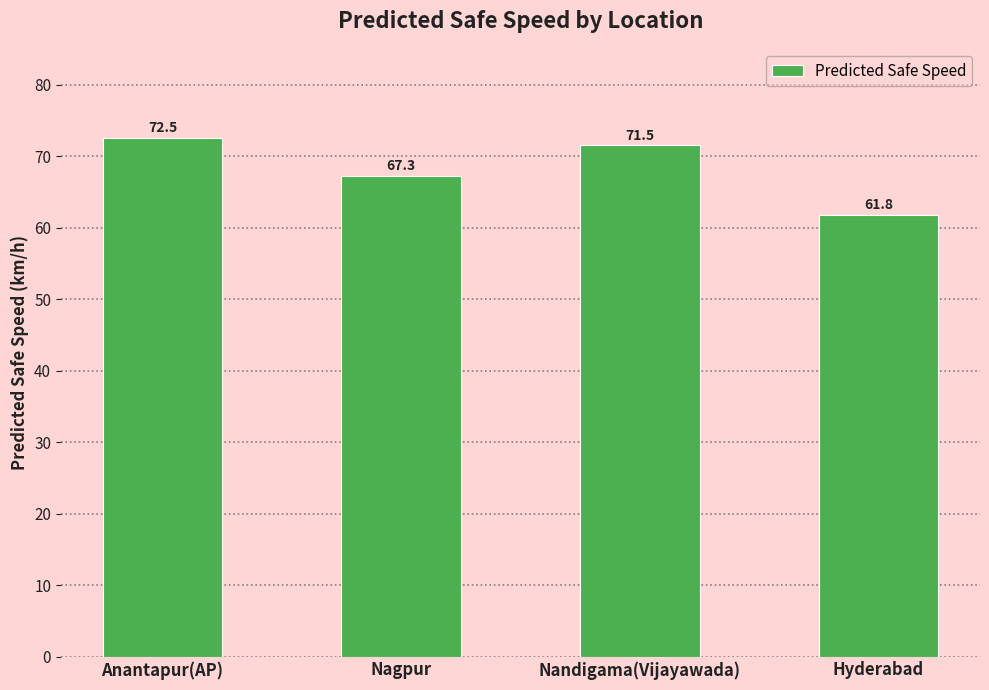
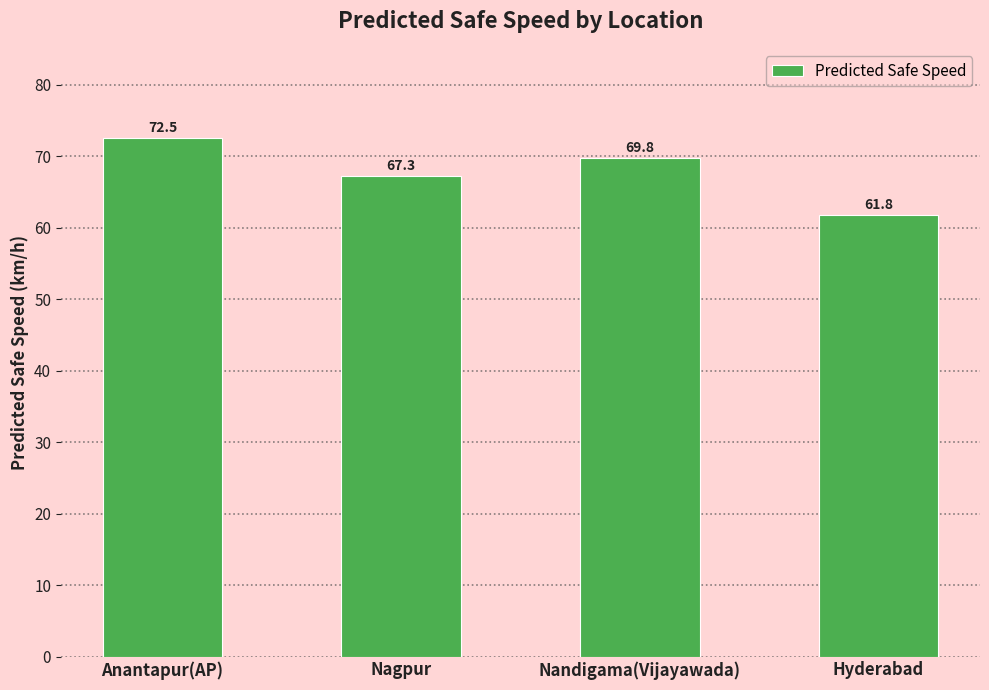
  {
    "Anantapur(AP)": 72.5,
    "Nagpur": 67.3,
-   "Nandigama(Vijayawada)": 71.5,
+   "Nandigama(Vijayawada)": 69.8,
    "Hyderabad": 61.8
  }
